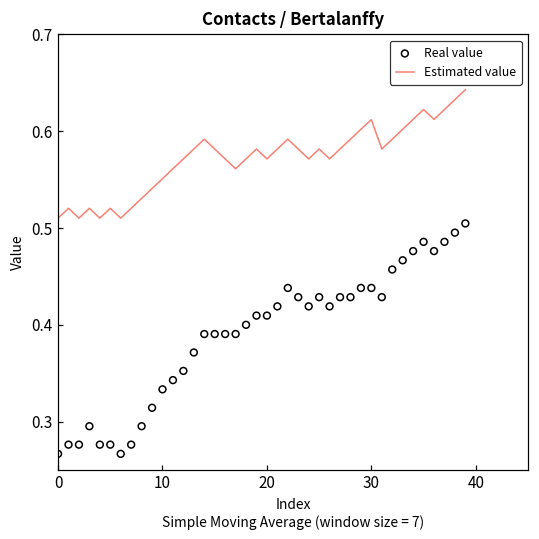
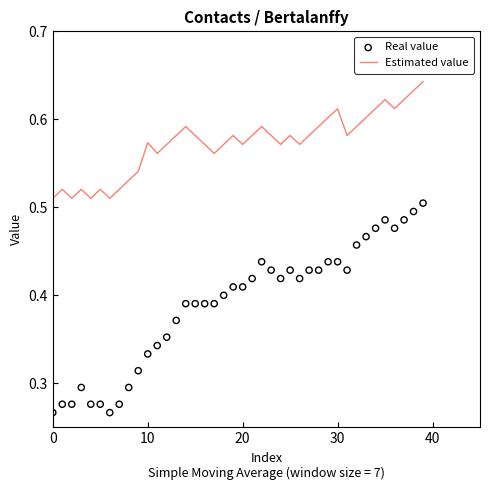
  {
    "Estimated value": {
      "0": 0.51,
-     "10": 0.55,
+     "10": 0.57,
      "20": 0.57,
      "30": 0.61
    }
  }
